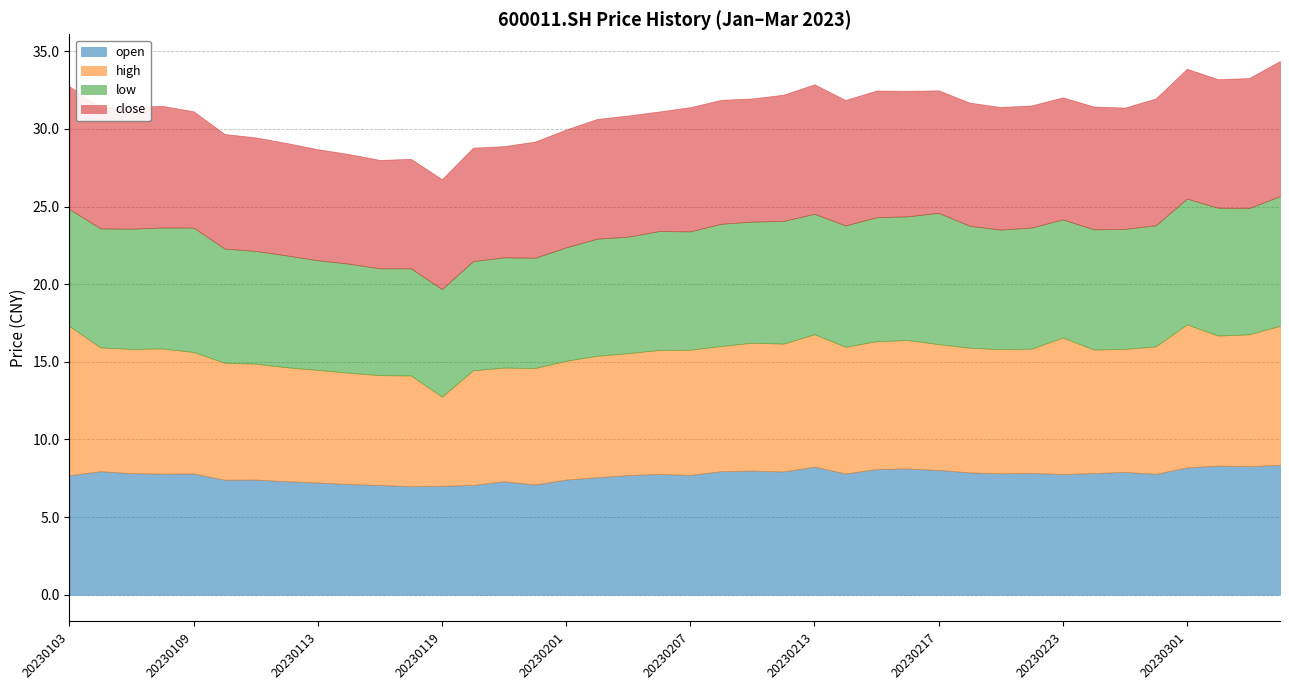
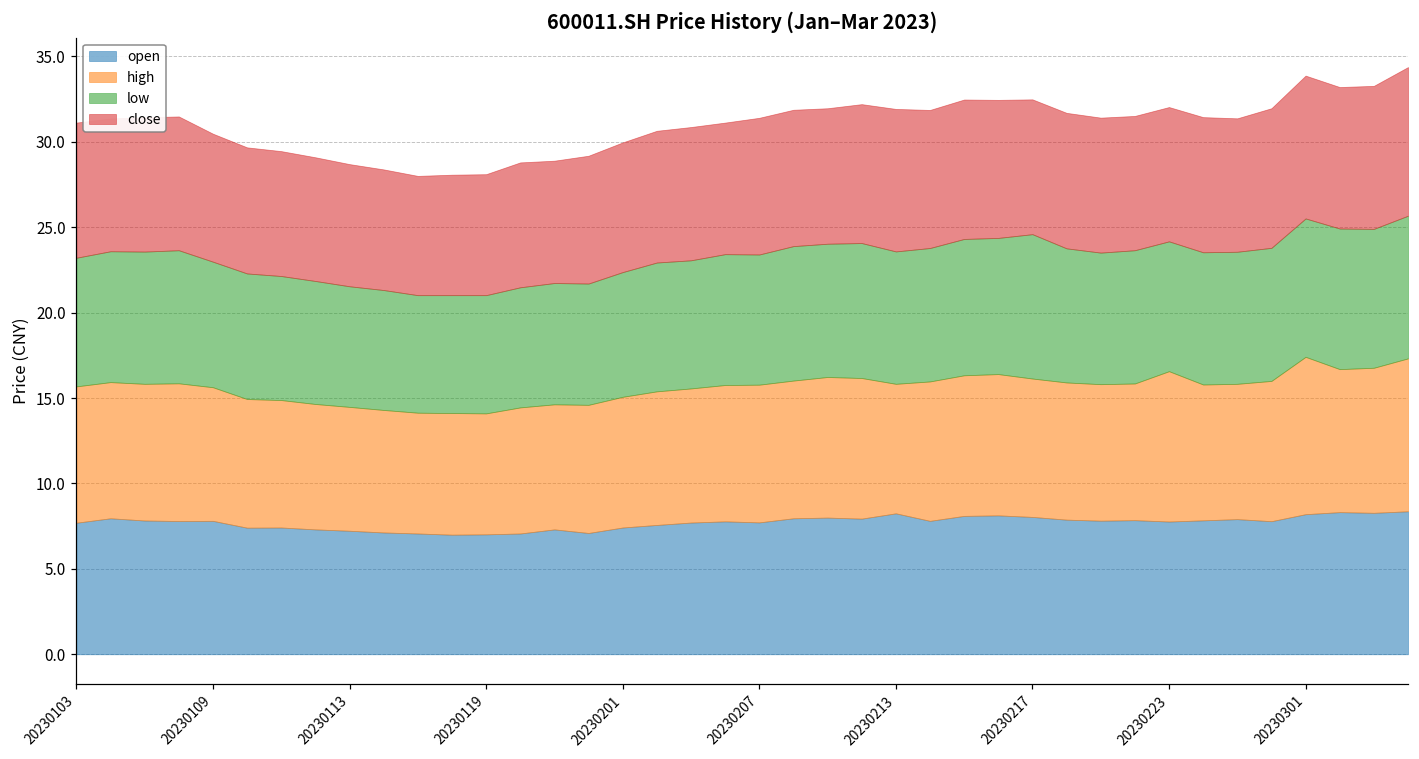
  {
    "open": {
      "20230103": 7.7,
      "20230109": 7.8,
      "20230113": 7.2,
      "20230119": 7.0,
      "20230201": 7.4,
      "20230207": 7.7,
      "20230213": 8.3,
      "20230217": 8.0,
      "20230223": 7.8,
      "20230301": 8.2
    },
    "high": {
-     "20230103": 9.6,
+     "20230103": 8.0,
      "20230109": 7.8,
      "20230113": 7.3,
-     "20230119": 5.7,
+     "20230119": 7.1,
      "20230201": 7.7,
      "20230207": 8.1,
-     "20230213": 8.5,
+     "20230213": 7.6,
      "20230217": 8.1,
      "20230223": 8.8,
      "20230301": 9.2
    },
    "low": {
      "20230103": 7.5,
-     "20230109": 8.0,
+     "20230109": 7.3,
      "20230113": 7.1,
      "20230119": 6.9,
      "20230201": 7.3,
      "20230207": 7.6,
      "20230213": 7.8,
      "20230217": 8.5,
      "20230223": 7.6,
      "20230301": 8.1
    },
    "close": {
      "20230103": 7.9,
      "20230109": 7.5,
      "20230113": 7.1,
      "20230119": 7.1,
      "20230201": 7.6,
      "20230207": 8.0,
      "20230213": 8.3,
      "20230217": 7.9,
      "20230223": 7.9,
      "20230301": 8.4
    }
  }
